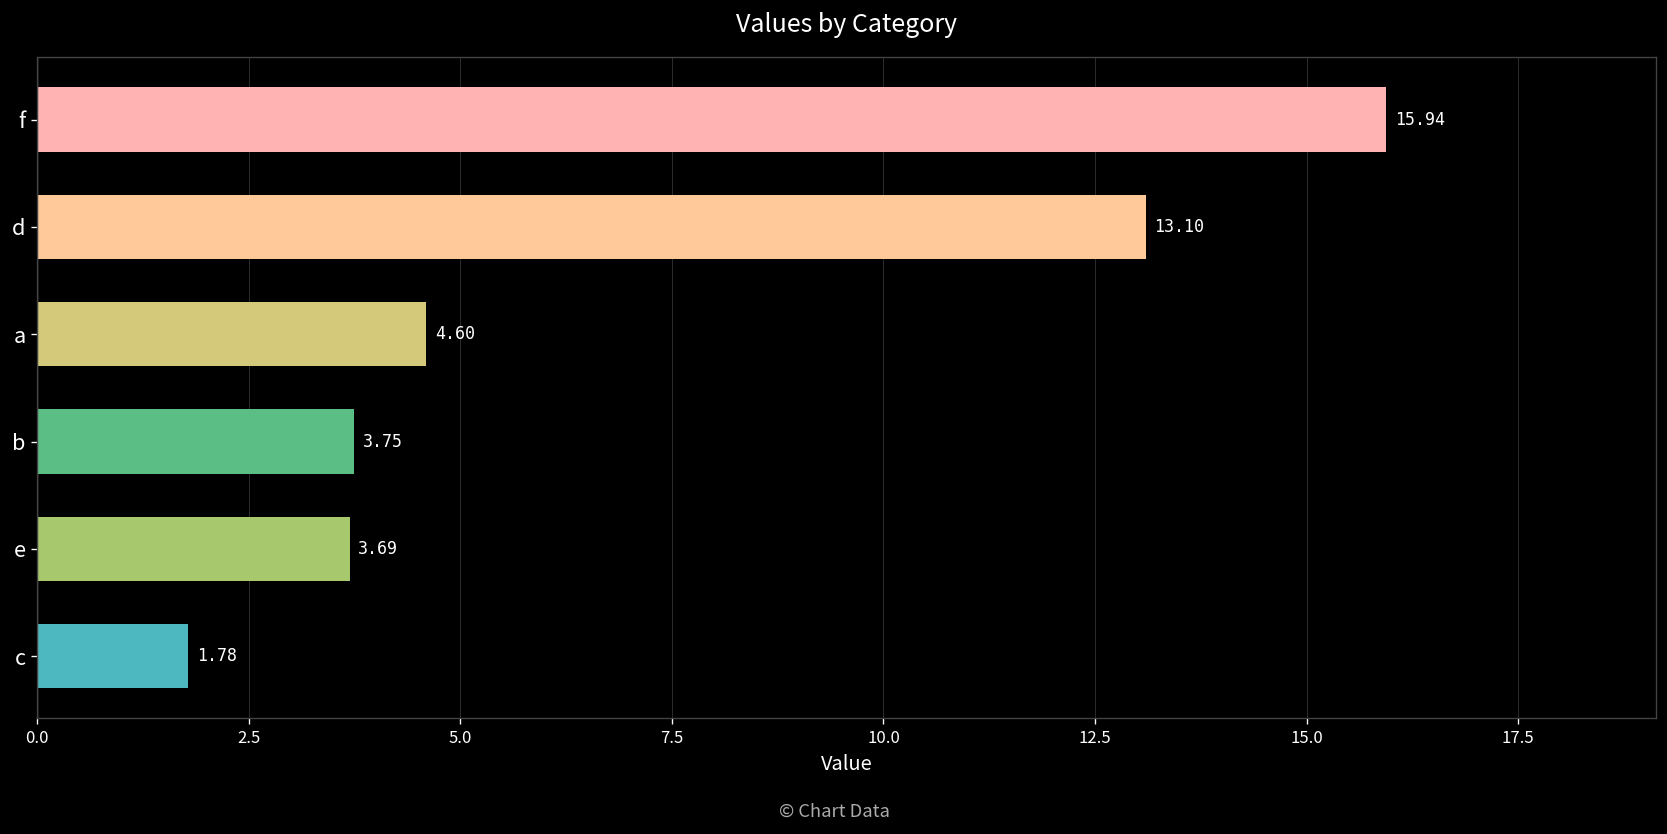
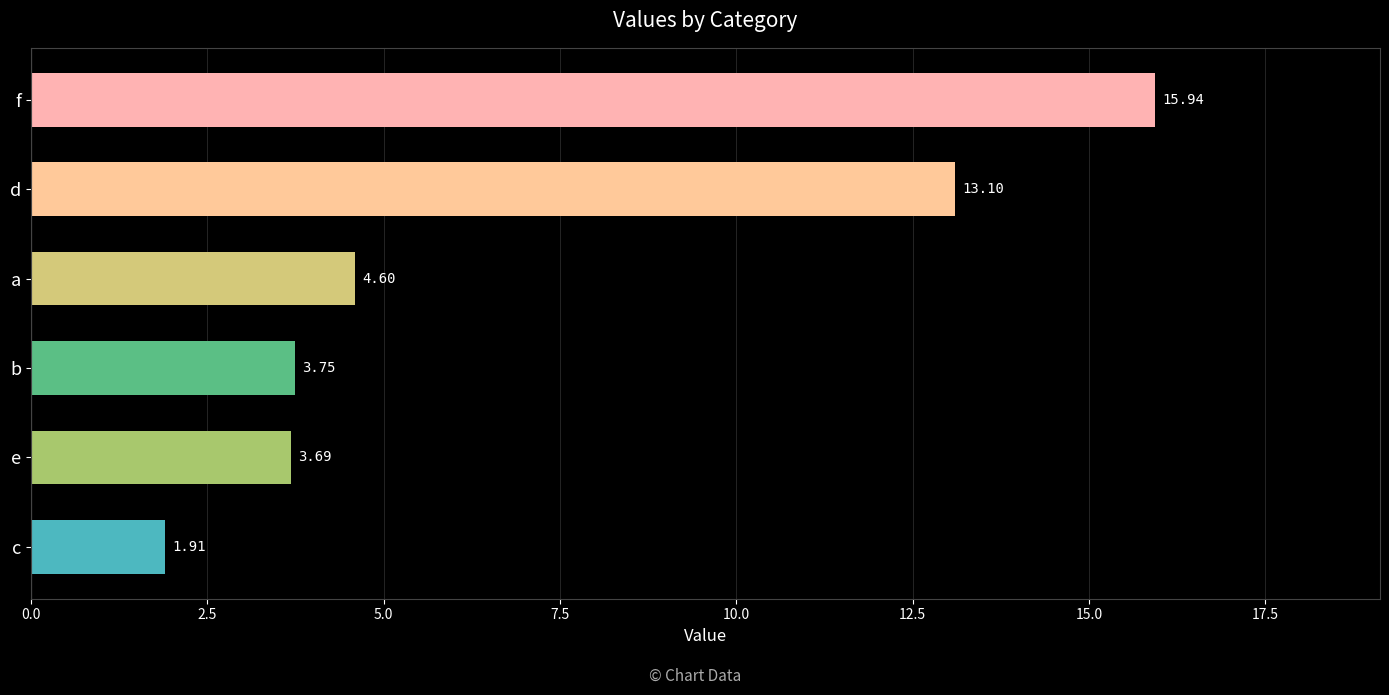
  {
    "f": 15.94,
    "d": 13.10,
    "a": 4.60,
    "b": 3.75,
    "e": 3.69,
-   "c": 1.78
+   "c": 1.91
  }
